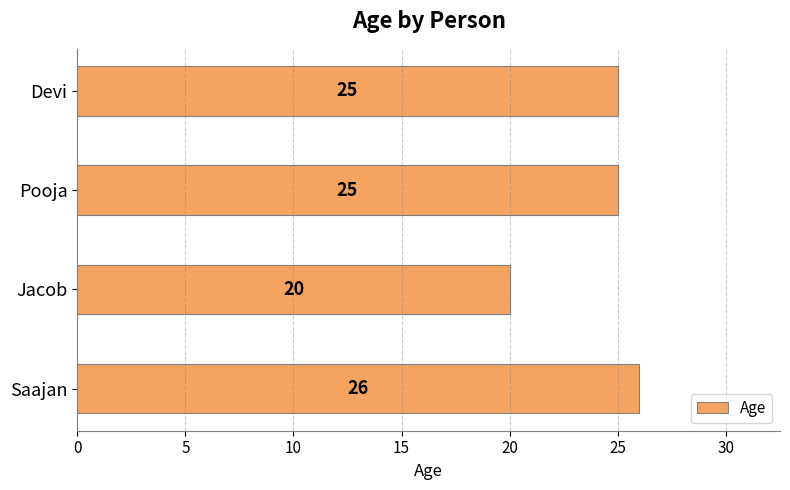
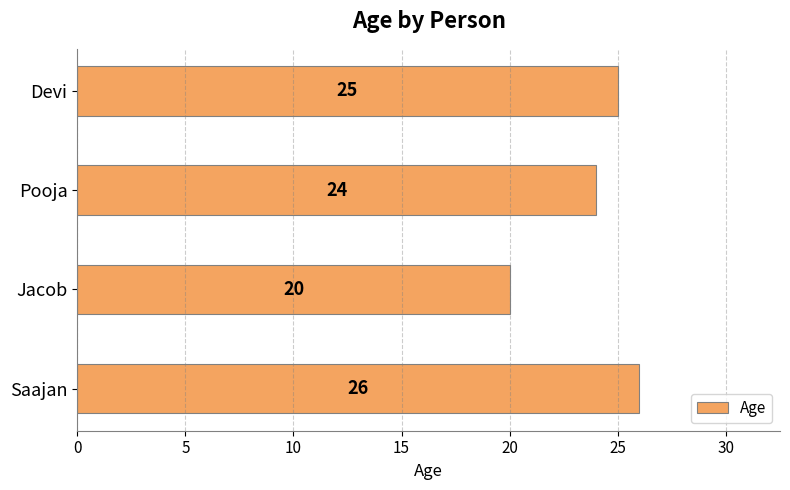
  {
    "Devi": 25,
-   "Pooja": 25,
+   "Pooja": 24,
    "Jacob": 20,
    "Saajan": 26
  }
